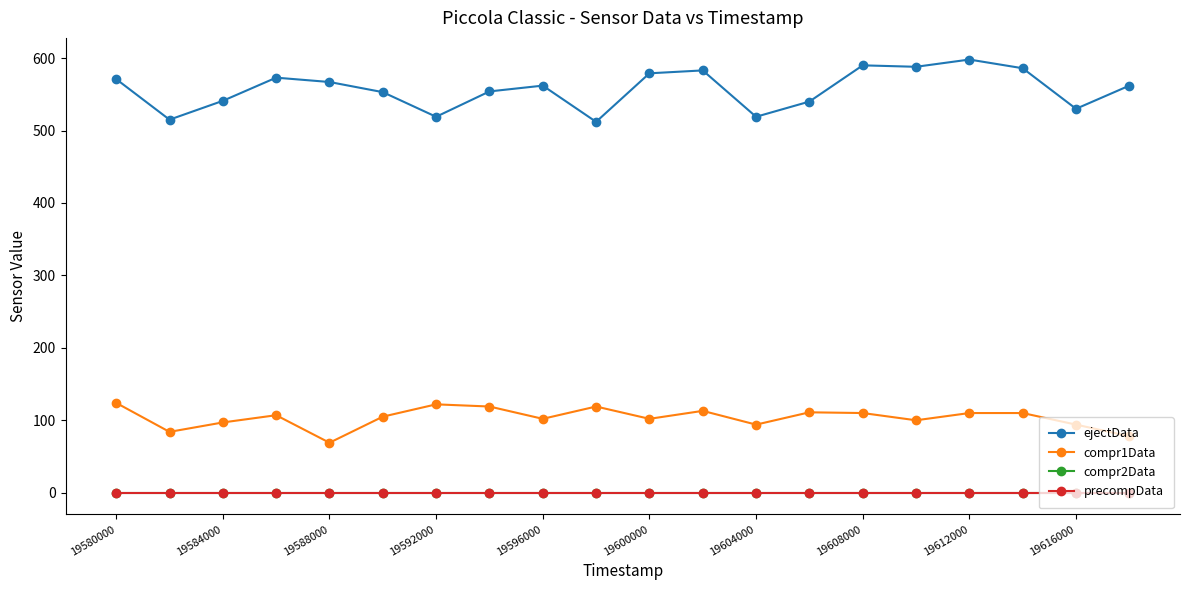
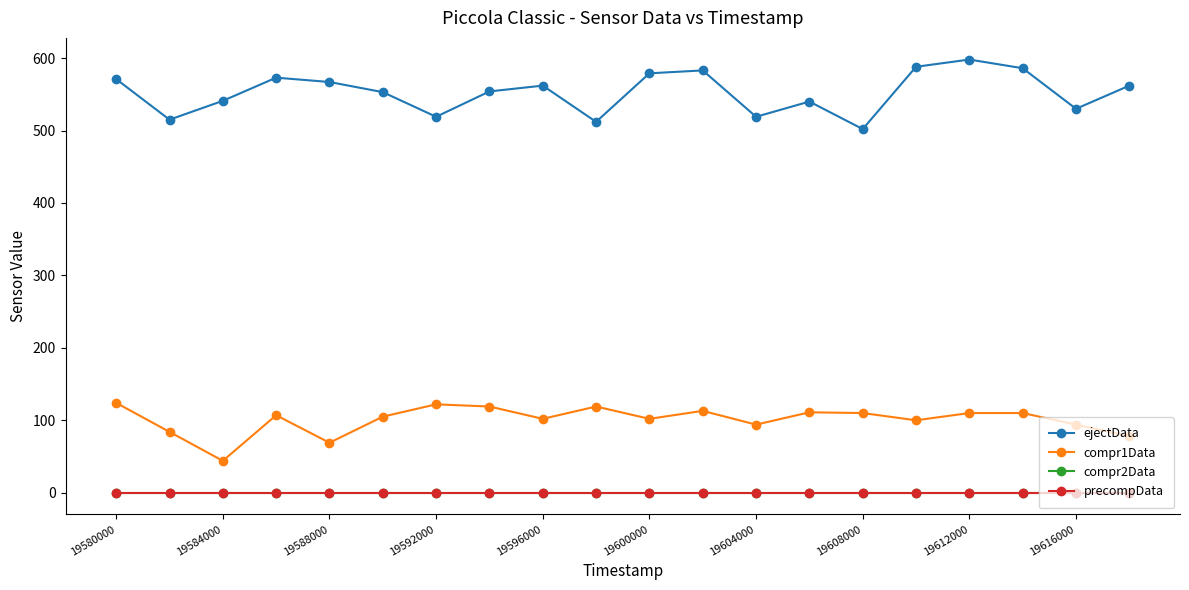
  {
    "ejectData": {
      "19580000": 570,
      "19584000": 540,
      "19588000": 570,
      "19592000": 520,
      "19596000": 560,
      "19600000": 580,
      "19604000": 520,
-     "19608000": 590,
+     "19608000": 500,
      "19612000": 600,
      "19616000": 530
    },
    "compr1Data": {
      "19580000": 120,
-     "19584000": 100,
+     "19584000": 40,
      "19588000": 70,
      "19592000": 120,
      "19596000": 100,
      "19600000": 100,
      "19604000": 90,
      "19608000": 110,
      "19612000": 110
    },
    "precompData": {
      "19580000": 0,
      "19584000": 0,
      "19588000": 0,
      "19592000": 0,
      "19596000": 0,
      "19600000": 0,
      "19604000": 0,
      "19608000": 0,
      "19612000": 0
    }
  }
